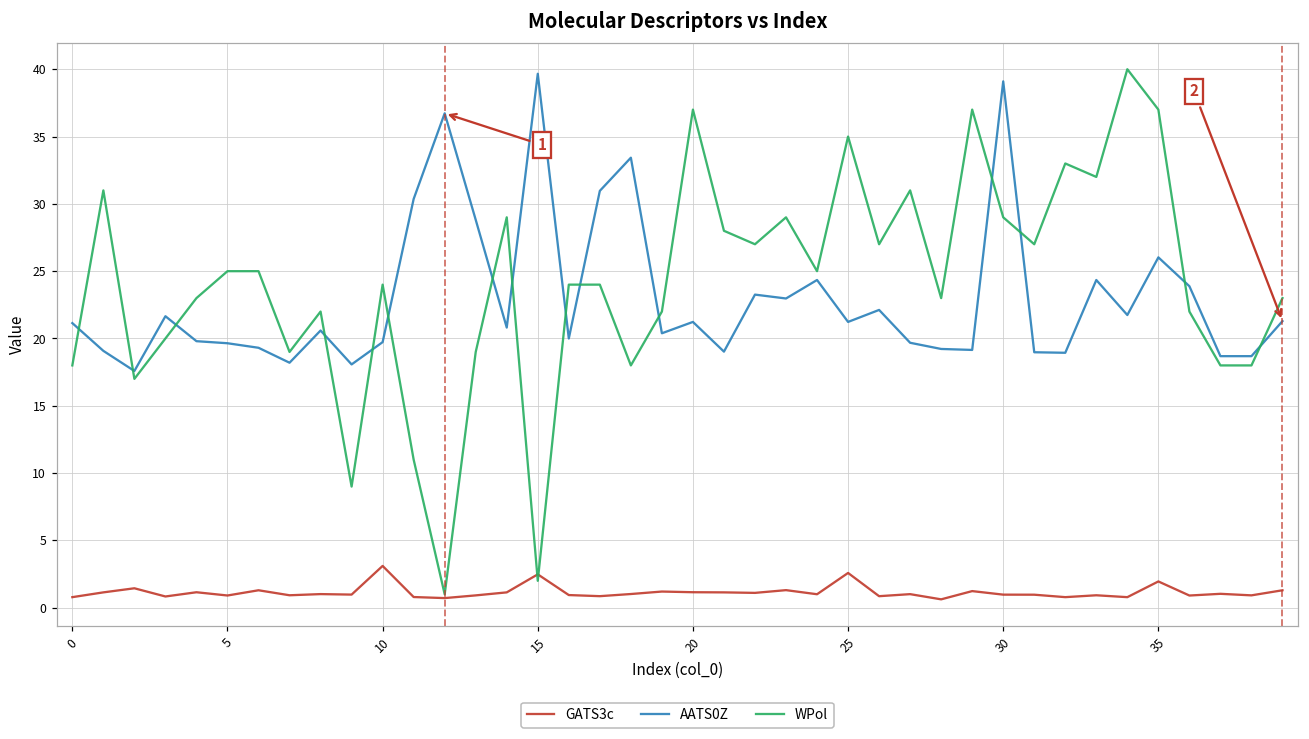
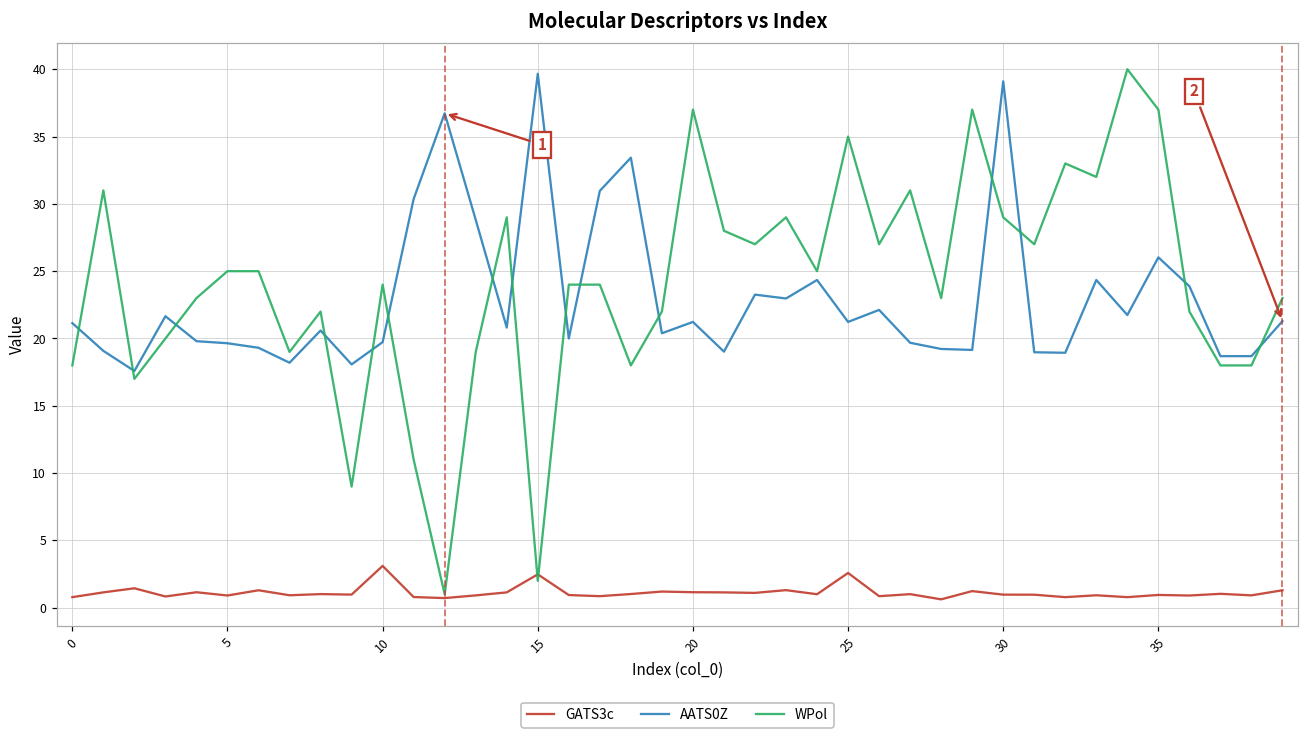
  {
    "GATS3c": {
      "0": 0.8,
      "5": 0.9,
      "10": 3.1,
      "15": 2.5,
      "20": 1.2,
      "25": 2.6,
      "30": 1.0,
-     "35": 2.0
+     "35": 1.0
    },
    "AATS0Z": {
      "0": 21.1,
      "5": 19.6,
      "10": 19.7,
      "15": 39.7,
      "20": 21.2,
      "25": 21.2,
      "30": 39.1,
      "35": 26.0
    },
    "WPol": {
      "0": 18.0,
      "5": 25.0,
      "10": 24.0,
      "15": 2.0,
      "20": 37.0,
      "25": 35.0,
      "30": 29.0,
      "35": 37.0
    }
  }
